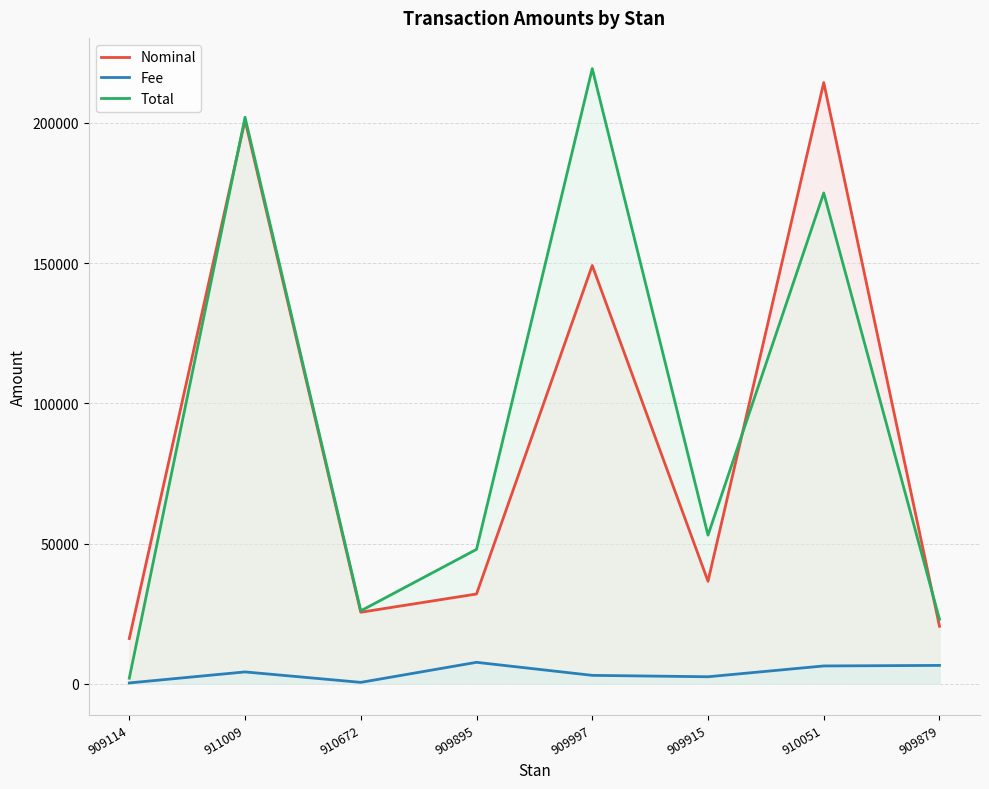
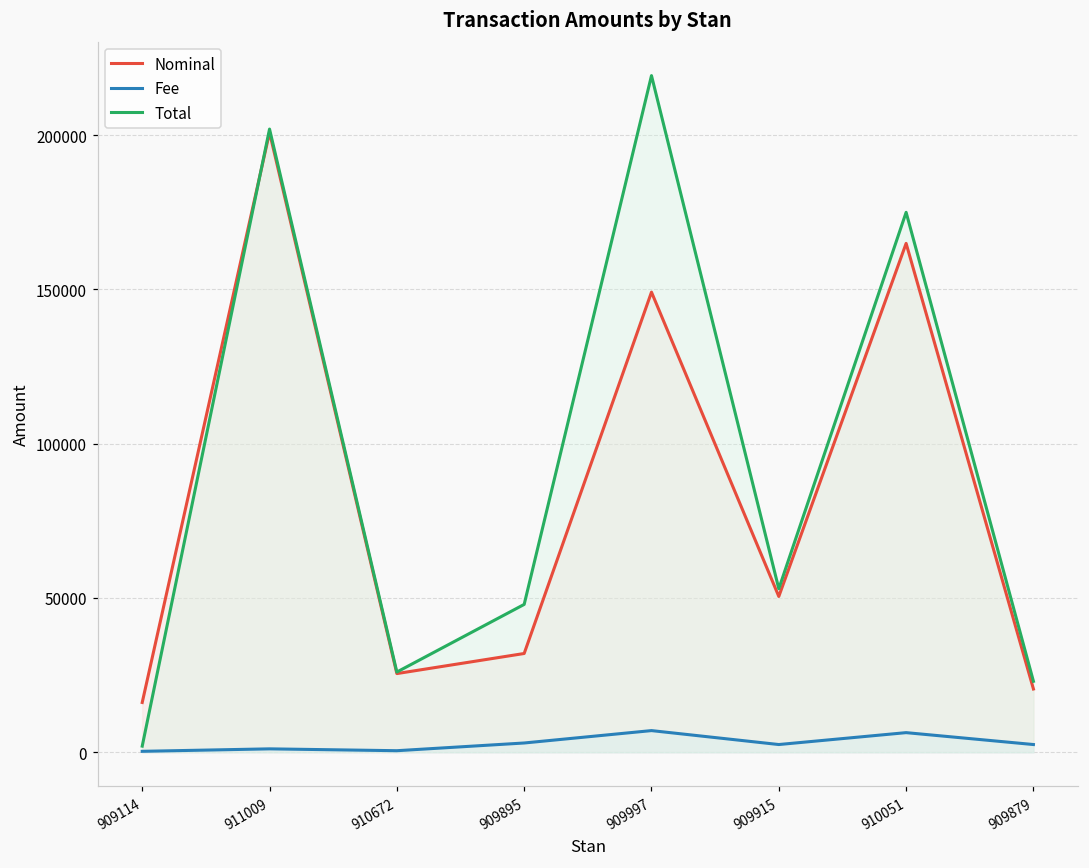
  {
    "Nominal": {
      "909114": 16000,
      "911009": 201000,
      "909895": 32000,
      "909997": 149000,
-     "909915": 37000,
-     "910051": 214000,
+     "909915": 51000,
+     "910051": 165000,
      "909879": 21000
    },
    "Fee": {
      "909114": 0,
-     "911009": 4000,
+     "911009": 1000,
      "910672": 1000,
-     "909895": 8000,
-     "909997": 3000,
+     "909895": 3000,
+     "909997": 7000,
      "909915": 3000,
      "910051": 6000,
-     "909879": 7000
+     "909879": 3000
    },
    "Total": {
      "909114": 2000,
      "911009": 202000,
      "909895": 48000,
      "909997": 219000,
      "909915": 53000,
      "910051": 175000,
      "909879": 23000
    }
  }
